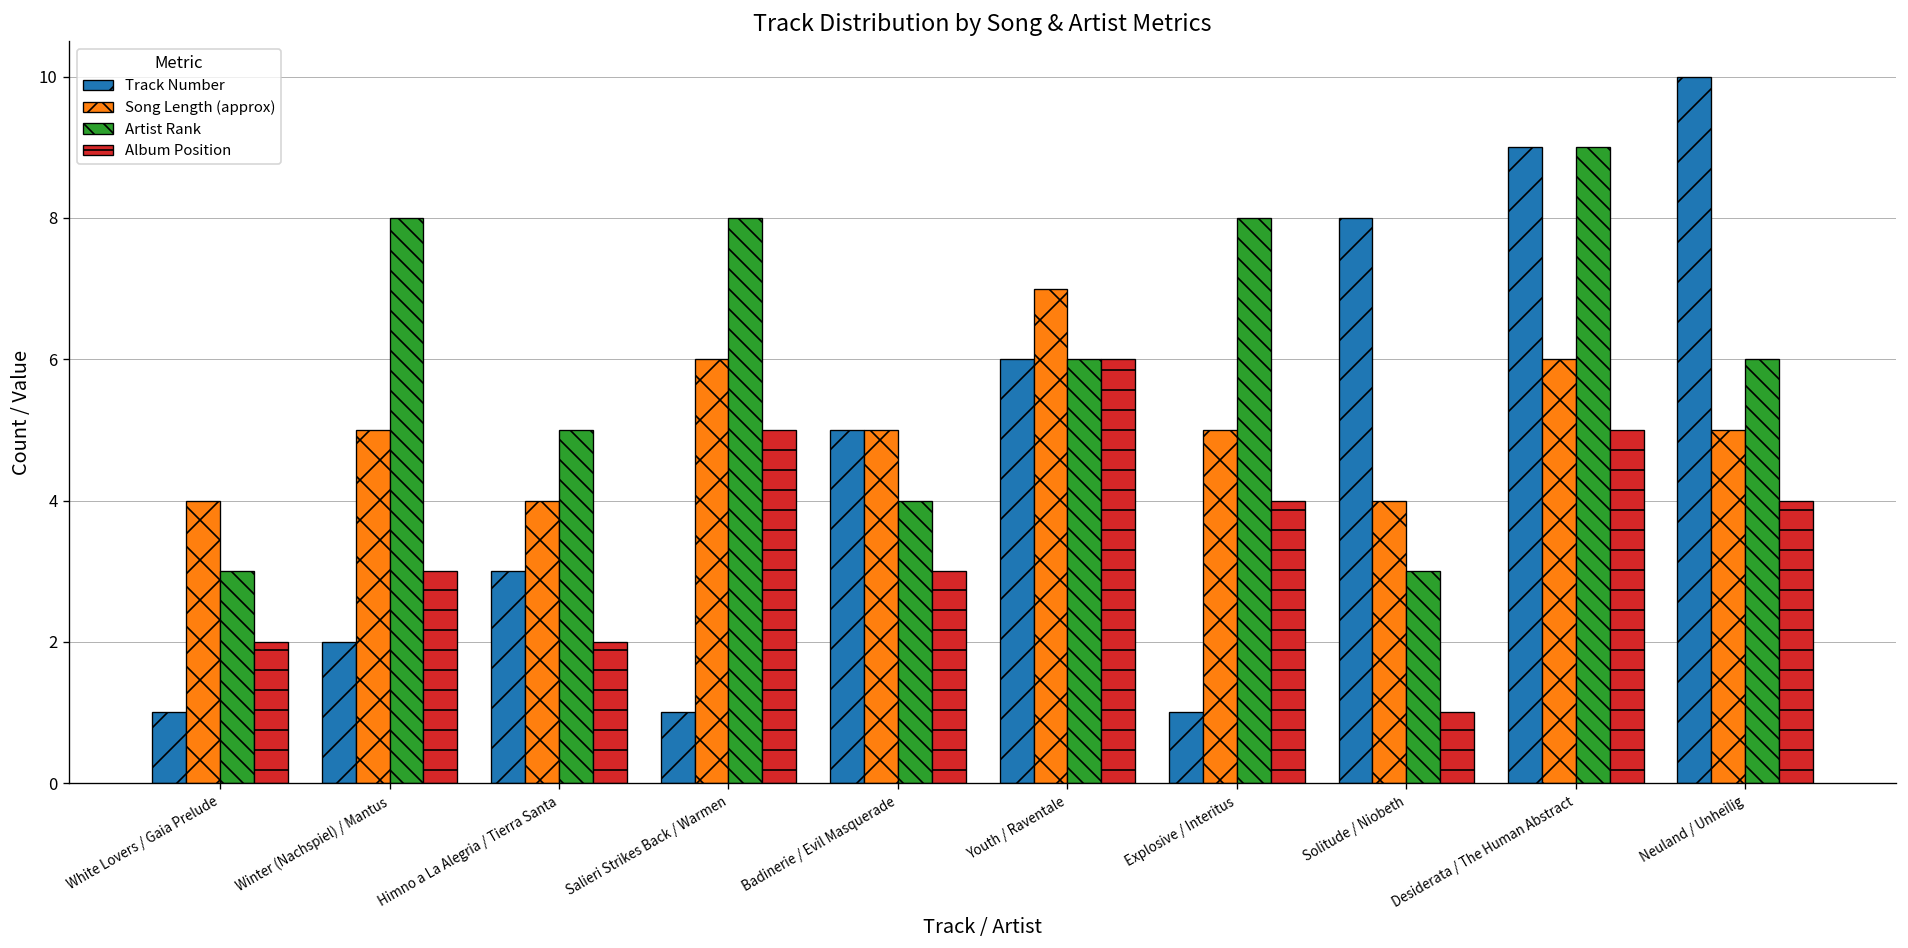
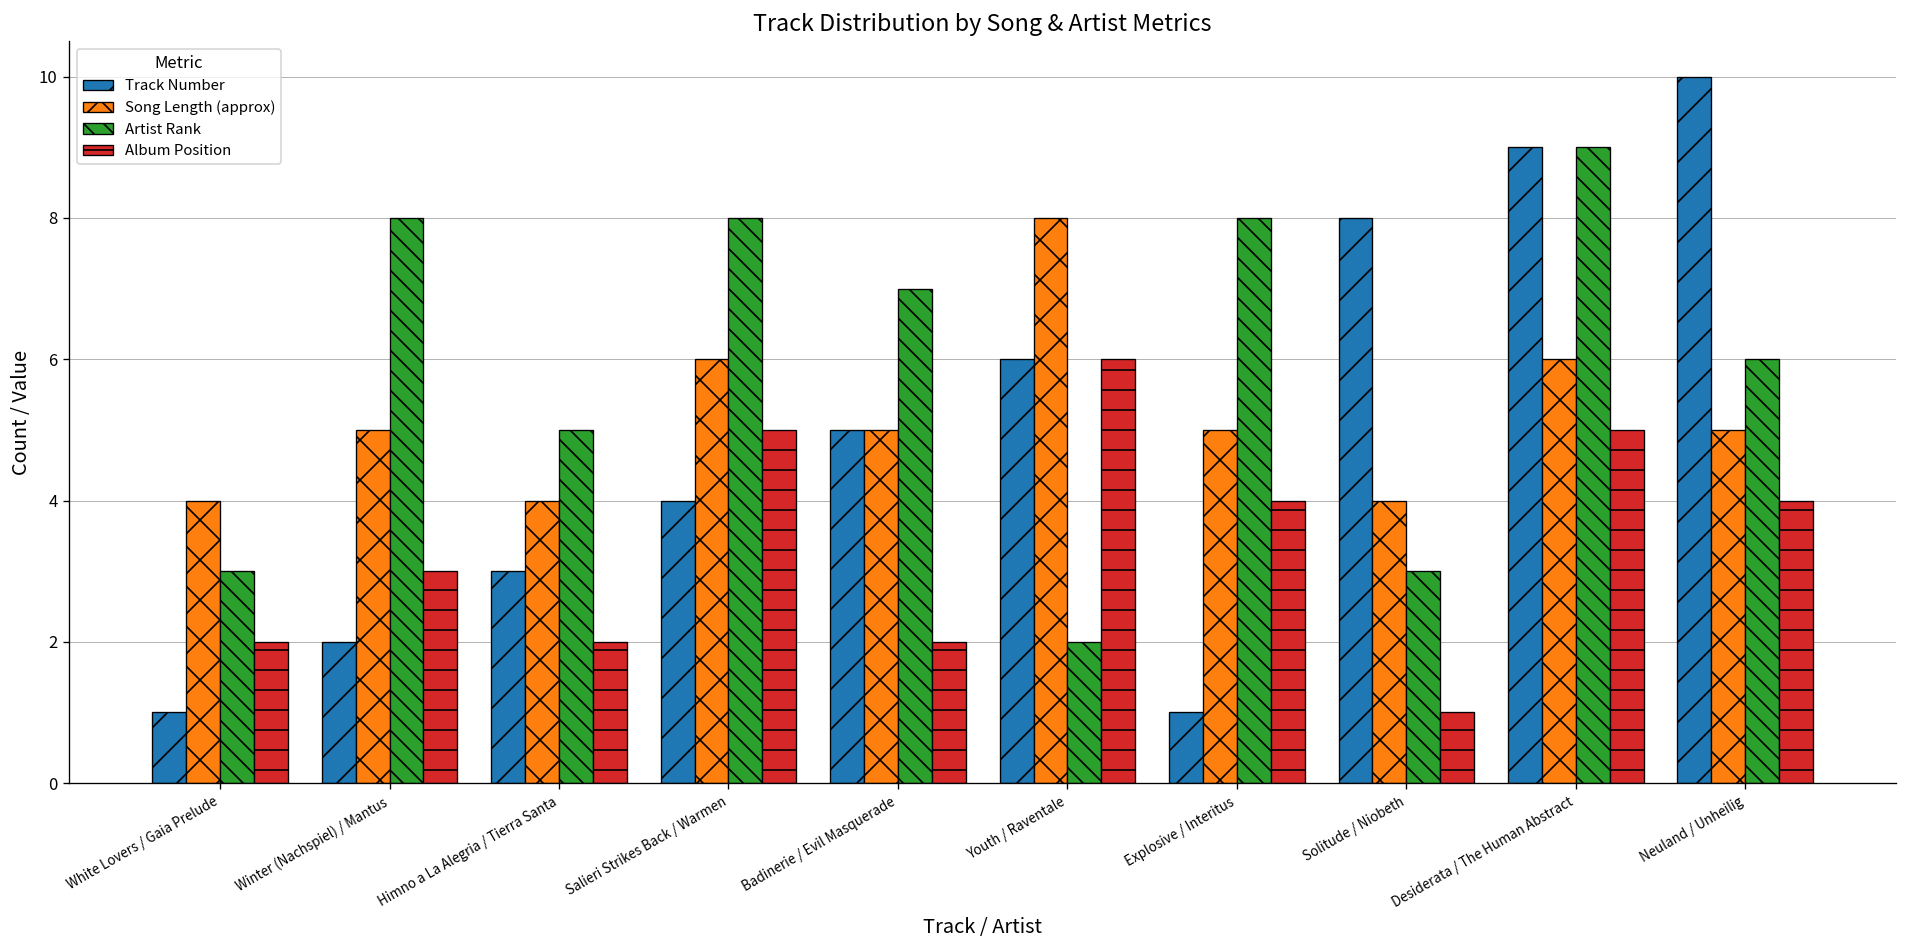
  {
    "Track Number": {
      "White Lovers / Gaia Prelude": 1,
      "Winter (Nachspiel) / Mantus": 2,
      "Himno a La Alegria / Tierra Santa": 3,
-     "Salieri Strikes Back / Warmen": 1,
+     "Salieri Strikes Back / Warmen": 4,
      "Badinerie / Evil Masquerade": 5,
      "Youth / Raventale": 6,
      "Explosive / Interitus": 1,
      "Solitude / Niobeth": 8,
      "Desiderata / The Human Abstract": 9,
      "Neuland / Unheilig": 10
    },
    "Song Length (approx)": {
      "White Lovers / Gaia Prelude": 4,
      "Winter (Nachspiel) / Mantus": 5,
      "Himno a La Alegria / Tierra Santa": 4,
      "Salieri Strikes Back / Warmen": 6,
      "Badinerie / Evil Masquerade": 5,
-     "Youth / Raventale": 7,
+     "Youth / Raventale": 8,
      "Explosive / Interitus": 5,
      "Solitude / Niobeth": 4,
      "Desiderata / The Human Abstract": 6,
      "Neuland / Unheilig": 5
    },
    "Artist Rank": {
      "White Lovers / Gaia Prelude": 3,
      "Winter (Nachspiel) / Mantus": 8,
      "Himno a La Alegria / Tierra Santa": 5,
      "Salieri Strikes Back / Warmen": 8,
-     "Badinerie / Evil Masquerade": 4,
-     "Youth / Raventale": 6,
+     "Badinerie / Evil Masquerade": 7,
+     "Youth / Raventale": 2,
      "Explosive / Interitus": 8,
      "Solitude / Niobeth": 3,
      "Desiderata / The Human Abstract": 9,
      "Neuland / Unheilig": 6
    },
    "Album Position": {
      "White Lovers / Gaia Prelude": 2,
      "Winter (Nachspiel) / Mantus": 3,
      "Himno a La Alegria / Tierra Santa": 2,
      "Salieri Strikes Back / Warmen": 5,
-     "Badinerie / Evil Masquerade": 3,
+     "Badinerie / Evil Masquerade": 2,
      "Youth / Raventale": 6,
      "Explosive / Interitus": 4,
      "Solitude / Niobeth": 1,
      "Desiderata / The Human Abstract": 5,
      "Neuland / Unheilig": 4
    }
  }
